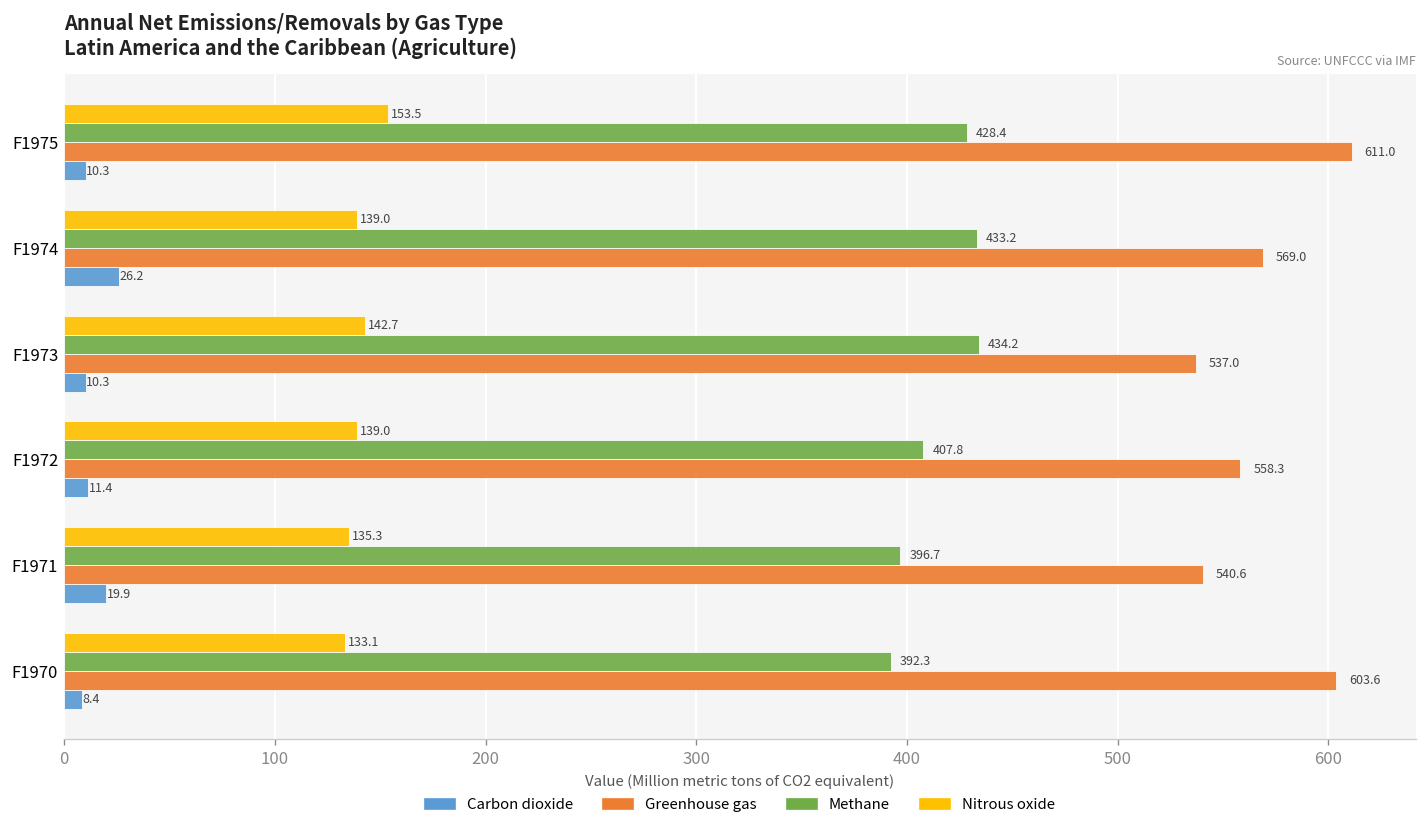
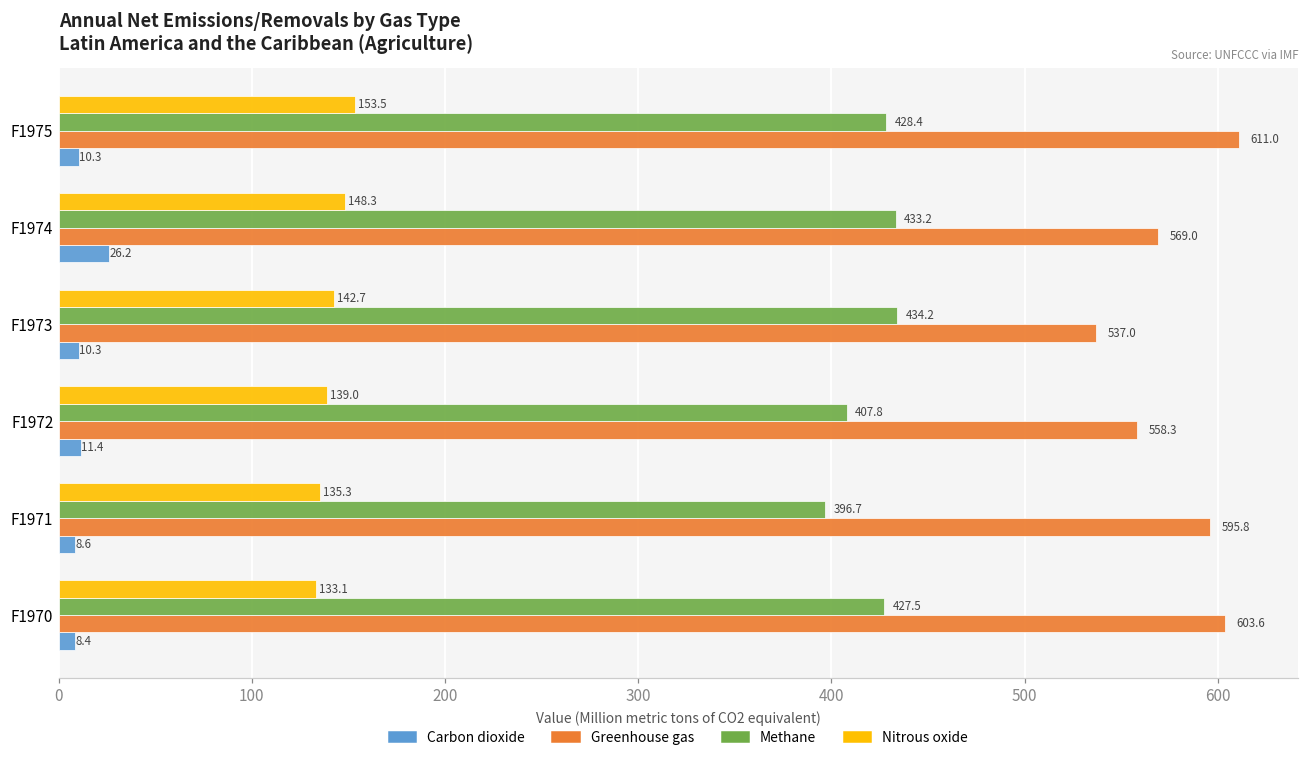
  {
    "Carbon dioxide": {
      "F1975": 10.3,
      "F1974": 26.2,
      "F1973": 10.3,
      "F1972": 11.4,
-     "F1971": 19.9,
+     "F1971": 8.6,
      "F1970": 8.4
    },
    "Greenhouse gas": {
      "F1975": 611.0,
      "F1974": 569.0,
      "F1973": 537.0,
      "F1972": 558.3,
-     "F1971": 540.6,
+     "F1971": 595.8,
      "F1970": 603.6
    },
    "Methane": {
      "F1975": 428.4,
      "F1974": 433.2,
      "F1973": 434.2,
      "F1972": 407.8,
      "F1971": 396.7,
-     "F1970": 392.3
+     "F1970": 427.5
    },
    "Nitrous oxide": {
      "F1975": 153.5,
-     "F1974": 139.0,
+     "F1974": 148.3,
      "F1973": 142.7,
      "F1972": 139.0,
      "F1971": 135.3,
      "F1970": 133.1
    }
  }
